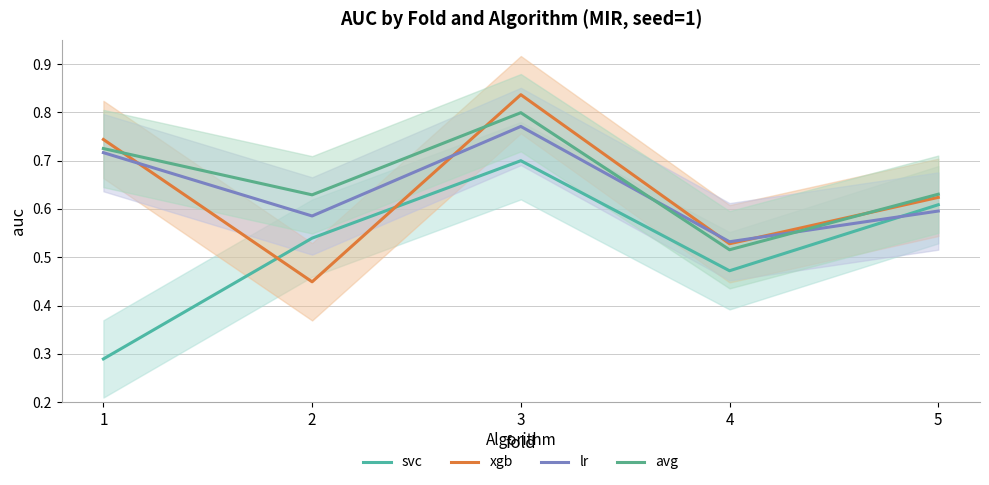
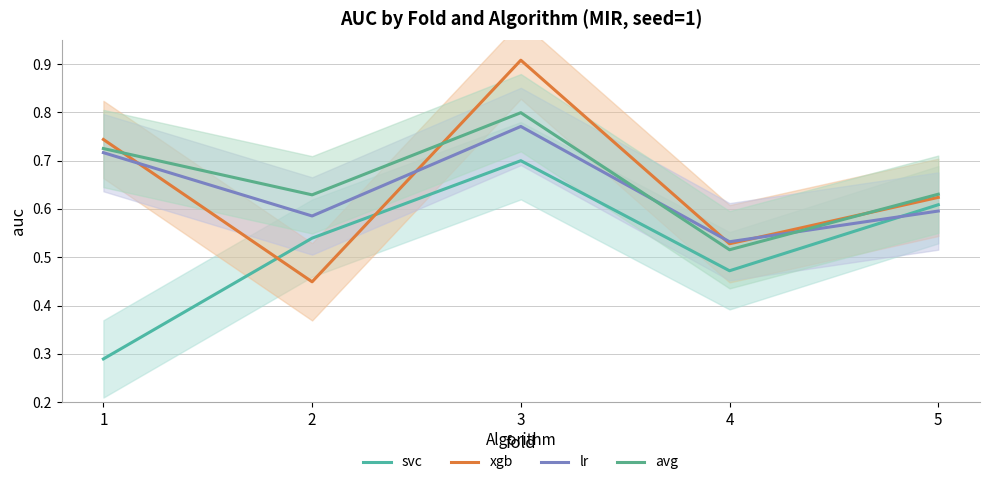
  {
    "xgb": {
      "1": 0.74,
      "2": 0.45,
-     "3": 0.84,
+     "3": 0.91,
      "5": 0.62
    },
    "lr": {
      "1": 0.72,
      "2": 0.59,
      "3": 0.77,
      "5": 0.60
    }
  }
